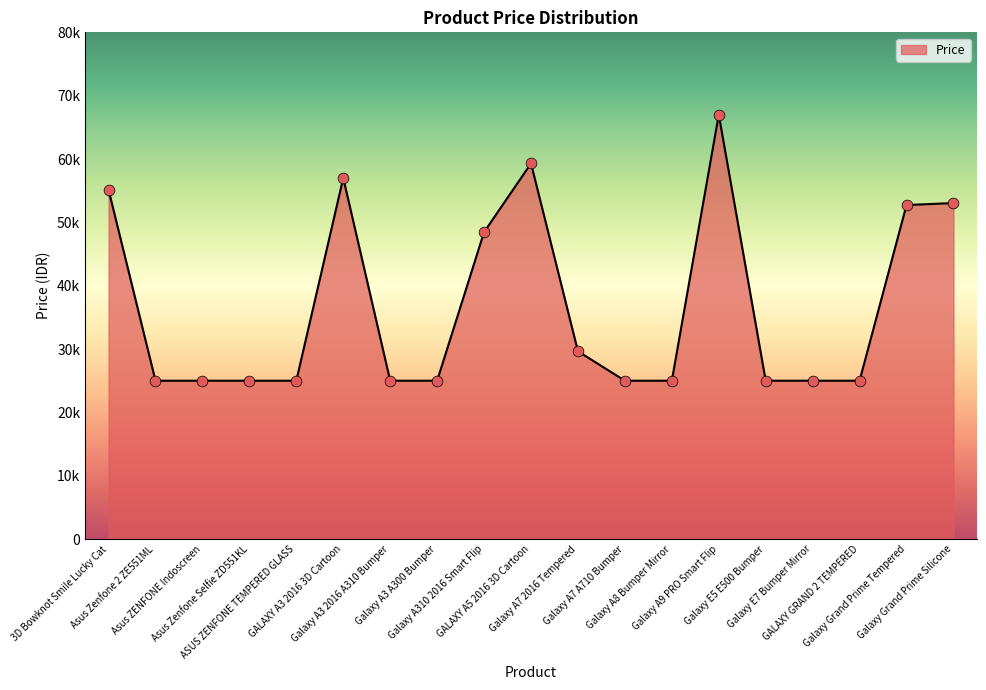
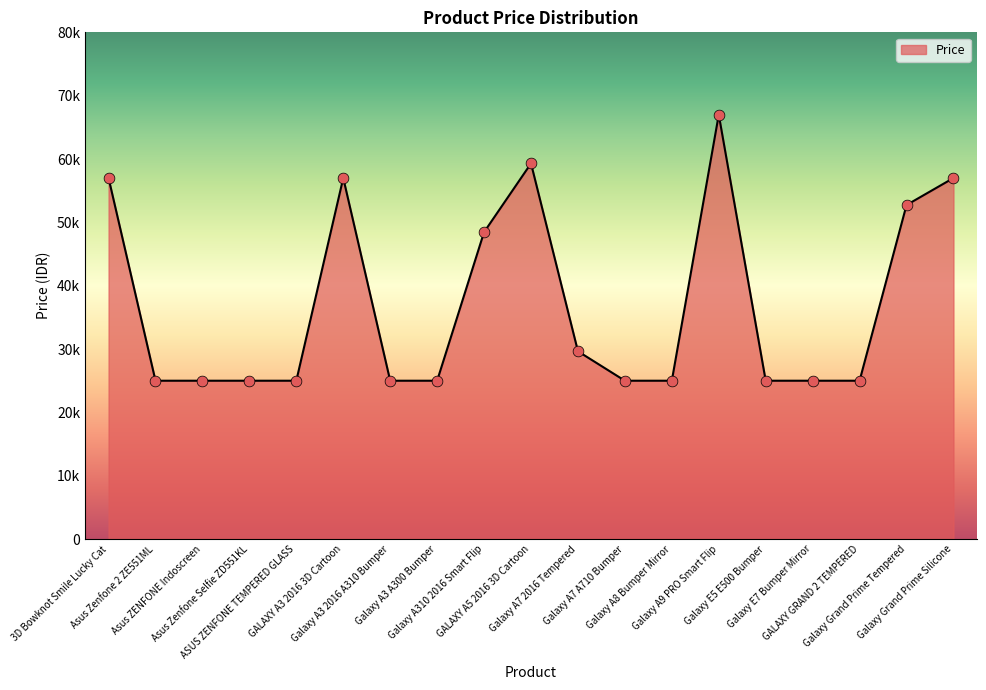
  {
-   "3D Bowknot Smile Lucky Cat": 55000,
+   "3D Bowknot Smile Lucky Cat": 57000,
    "Asus Zenfone 2 ZE551ML": 25000,
    "Asus ZENFONE Indoscreen": 25000,
    "Asus Zenfone Selfie ZD551KL": 25000,
    "ASUS ZENFONE TEMPERED GLASS": 25000,
    "GALAXY A3 2016 3D Cartoon": 57000,
    "Galaxy A3 2016 A310 Bumper": 25000,
    "Galaxy A3 A300 Bumper": 25000,
    "Galaxy A310 2016 Smart Flip": 48000,
    "GALAXY A5 2016 3D Cartoon": 59000,
    "Galaxy A7 2016 Tempered": 30000,
    "Galaxy A7 A710 Bumper": 25000,
    "Galaxy A8 Bumper Mirror": 25000,
    "Galaxy A9 PRO Smart Flip": 67000,
    "Galaxy E5 E500 Bumper": 25000,
    "Galaxy E7 Bumper Mirror": 25000,
    "GALAXY GRAND 2 TEMPERED": 25000,
    "Galaxy Grand Prime Tempered": 53000,
-   "Galaxy Grand Prime Silicone": 53000
+   "Galaxy Grand Prime Silicone": 57000
  }
